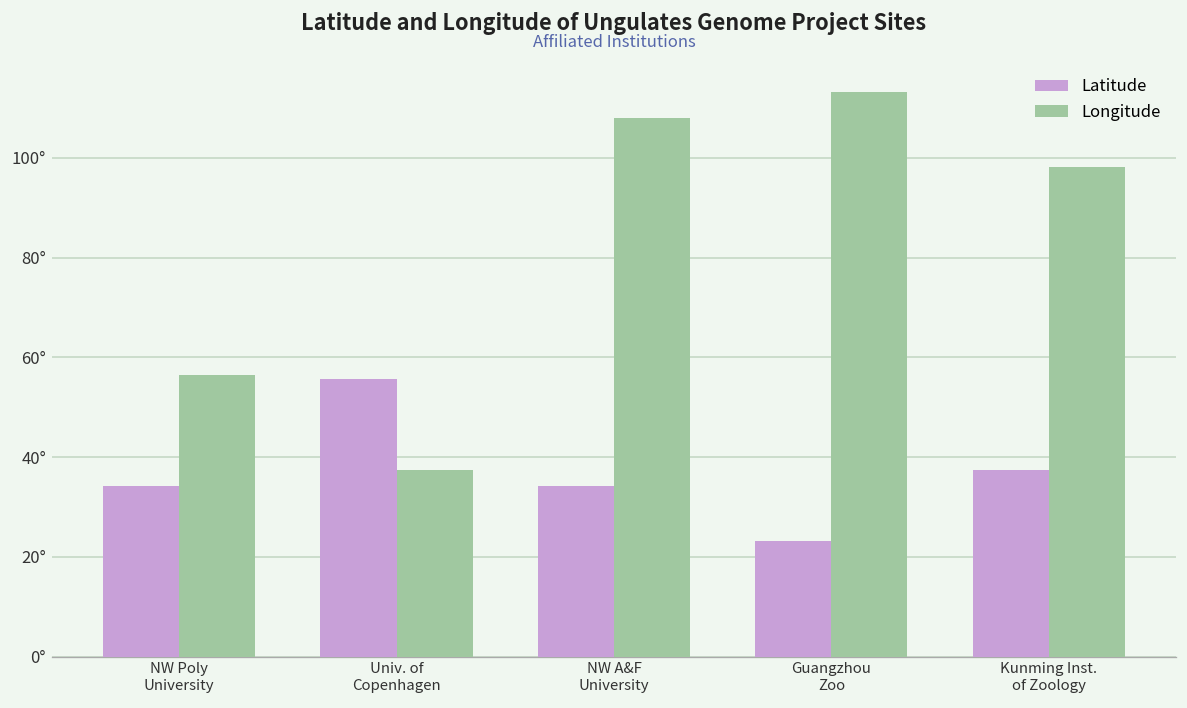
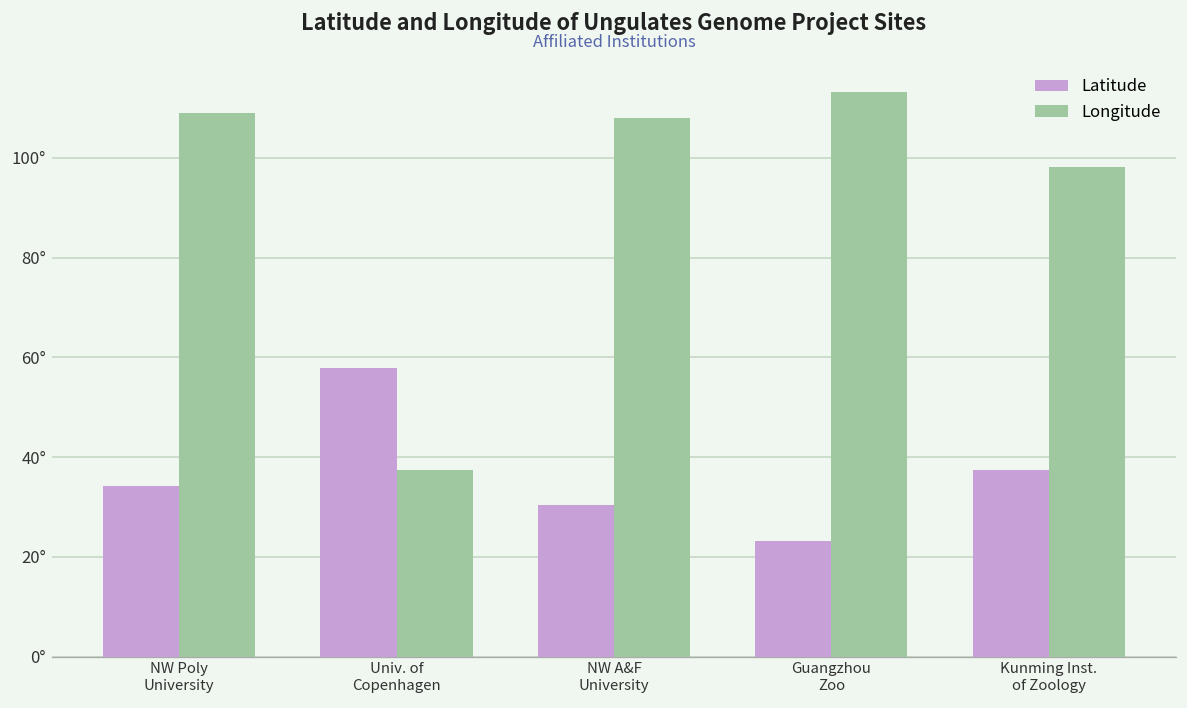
  {
    "Latitude": {
      "NW Poly University": "34°",
-     "Univ. of Copenhagen": "56°",
-     "NW A&F University": "34°",
+     "Univ. of Copenhagen": "58°",
+     "NW A&F University": "30°",
      "Guangzhou Zoo": "23°",
      "Kunming Inst. of Zoology": "37°"
    },
    "Longitude": {
-     "NW Poly University": "56°",
+     "NW Poly University": "109°",
      "Univ. of Copenhagen": "37°",
      "NW A&F University": "108°",
      "Guangzhou Zoo": "113°",
      "Kunming Inst. of Zoology": "98°"
    }
  }
